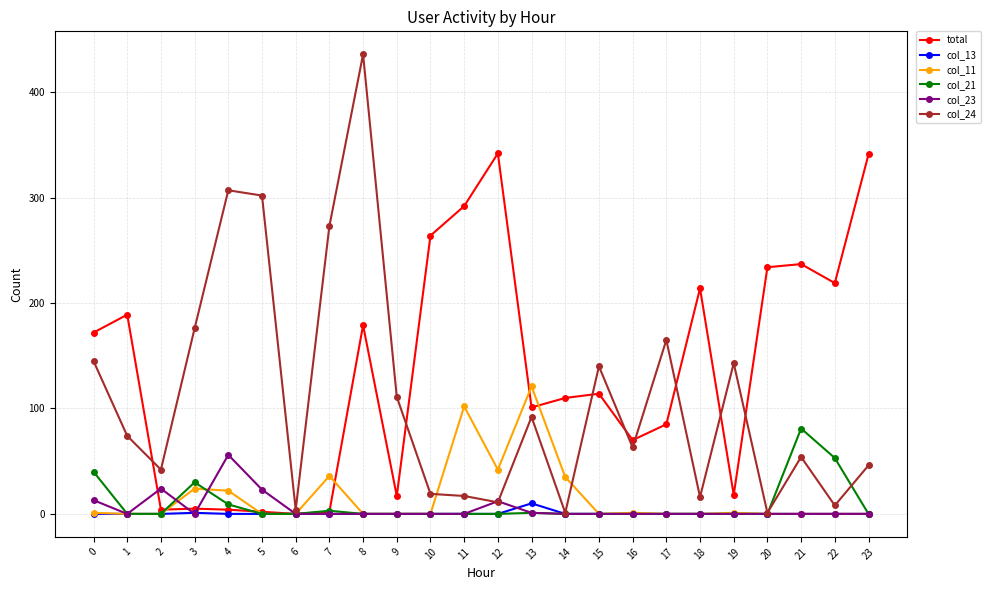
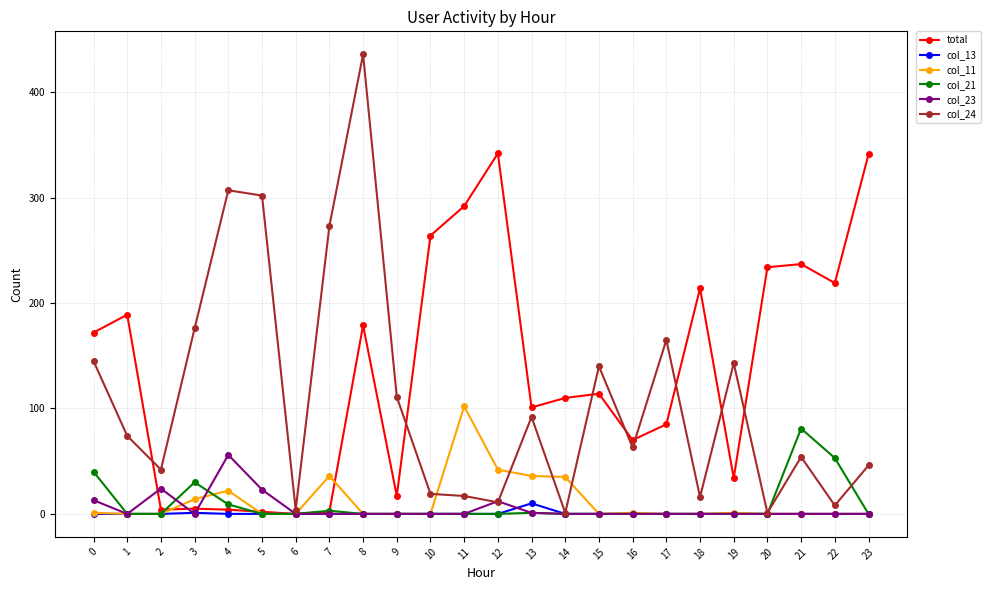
  {
    "total": {
      "0": 172,
      "1": 189,
      "2": 4,
      "3": 5,
      "4": 4,
      "8": 179,
      "9": 17,
      "10": 264,
      "11": 292,
      "12": 342,
      "13": 101,
      "14": 110,
      "15": 114,
      "16": 70,
      "17": 85,
      "18": 214,
-     "19": 18,
+     "19": 34,
      "20": 234,
      "21": 237,
      "22": 219,
      "23": 341
    },
    "col_13": {
      "4": 0,
      "13": 10
    },
    "col_11": {
-     "3": 24,
+     "3": 14,
      "4": 22,
      "7": 36,
      "11": 102,
      "12": 42,
-     "13": 121,
+     "13": 36,
      "14": 35
    },
    "col_21": {
      "0": 40,
      "3": 30,
      "4": 9,
      "21": 81,
      "22": 53
    },
    "col_23": {
      "0": 13,
      "2": 24,
      "4": 56,
      "5": 23
    },
    "col_24": {
      "0": 145,
      "1": 74,
      "2": 42,
      "3": 176,
      "4": 307,
      "5": 302,
      "6": 4,
      "7": 273,
      "8": 436,
      "9": 111,
      "10": 19,
      "11": 17,
      "13": 92,
      "15": 140,
      "16": 63,
      "17": 165,
      "18": 16,
      "19": 143,
      "21": 54,
      "22": 8,
      "23": 46
    }
  }
